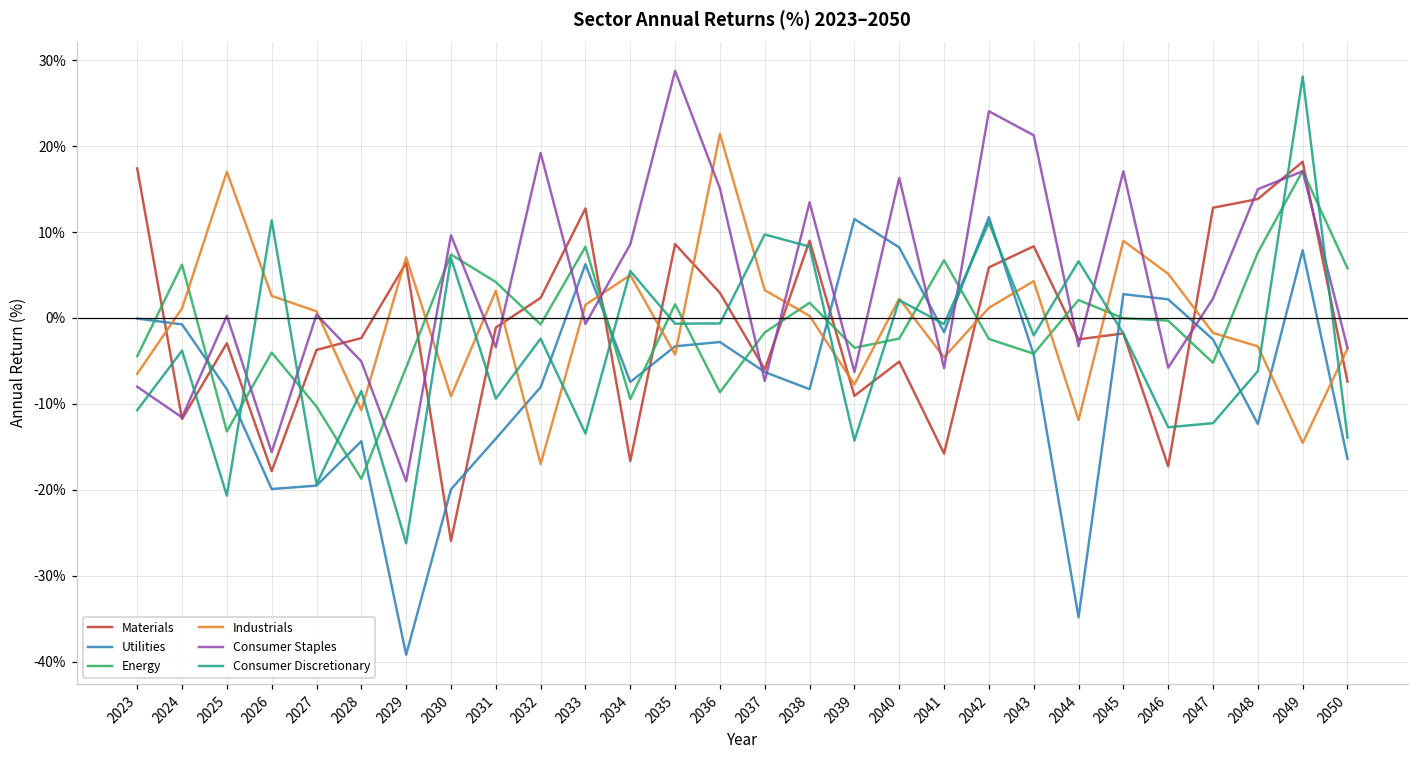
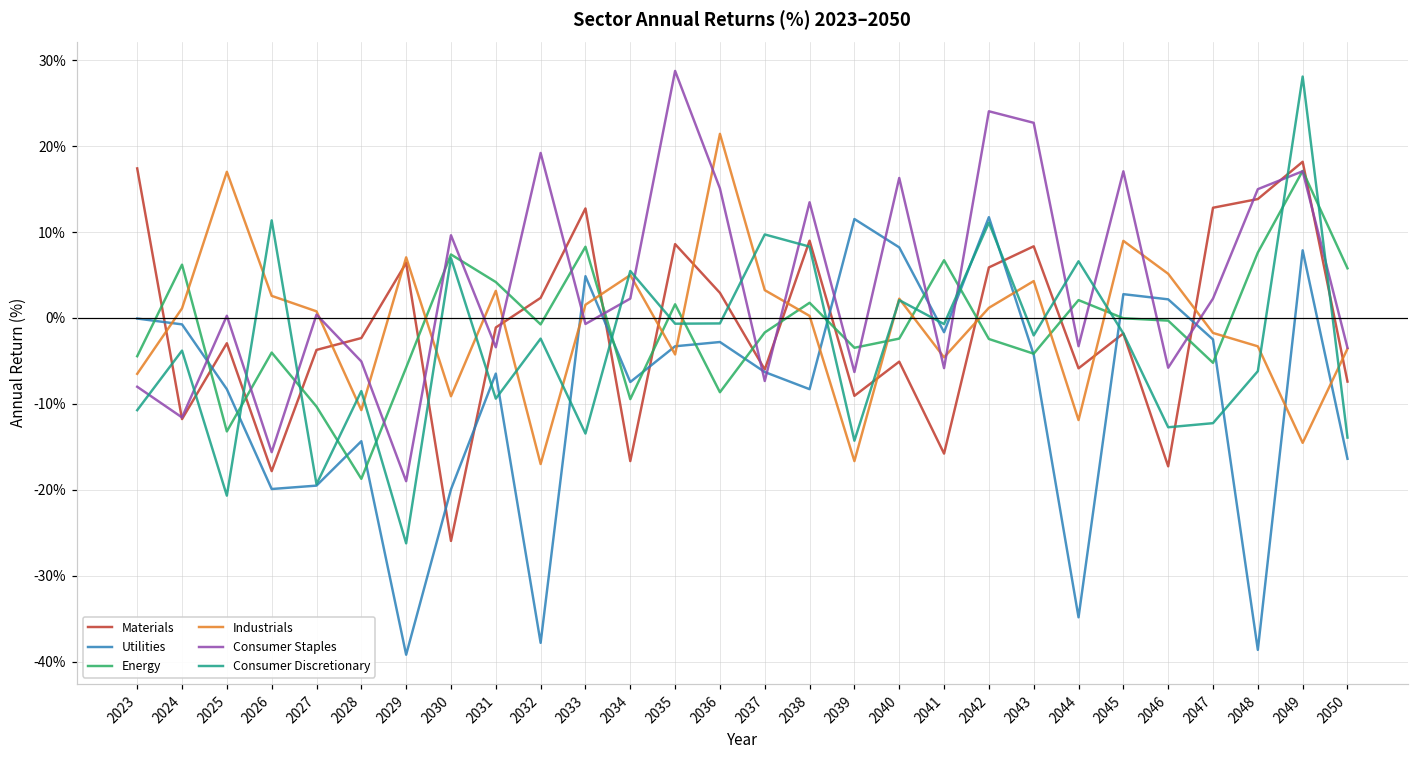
  {
    "Materials": {
      "2023": "17%",
      "2025": "-3%",
      "2026": "-18%",
      "2027": "-4%",
      "2028": "-2%",
      "2029": "6%",
      "2030": "-26%",
      "2031": "-1%",
      "2032": "2%",
      "2033": "13%",
      "2034": "-17%",
      "2035": "9%",
      "2036": "3%",
      "2038": "9%",
      "2039": "-9%",
      "2040": "-5%",
      "2041": "-16%",
      "2042": "6%",
      "2043": "8%",
-     "2044": "-2%",
+     "2044": "-6%",
      "2046": "-17%",
      "2047": "13%",
      "2048": "14%",
      "2049": "18%",
      "2050": "-7%"
    },
    "Utilities": {
      "2023": "0%",
      "2024": "-1%",
      "2025": "-8%",
      "2026": "-20%",
      "2028": "-14%",
      "2029": "-39%",
      "2030": "-20%",
-     "2031": "-14%",
-     "2032": "-8%",
-     "2033": "6%",
+     "2031": "-6%",
+     "2032": "-38%",
+     "2033": "5%",
      "2034": "-7%",
      "2035": "-3%",
      "2036": "-3%",
      "2038": "-8%",
      "2039": "12%",
      "2040": "8%",
      "2041": "-2%",
      "2042": "12%",
      "2044": "-35%",
      "2045": "3%",
      "2046": "2%",
      "2047": "-3%",
-     "2048": "-12%",
+     "2048": "-39%",
      "2049": "8%",
      "2050": "-16%"
    },
    "Industrials": {
      "2023": "-6%",
      "2024": "1%",
      "2025": "17%",
      "2026": "3%",
      "2027": "1%",
      "2028": "-11%",
      "2029": "7%",
      "2030": "-9%",
      "2031": "3%",
      "2032": "-17%",
      "2033": "2%",
      "2034": "5%",
      "2035": "-4%",
      "2036": "21%",
      "2037": "3%",
      "2038": "0%",
-     "2039": "-8%",
+     "2039": "-17%",
      "2041": "-5%",
      "2042": "1%",
      "2043": "4%",
      "2044": "-12%",
      "2045": "9%",
      "2046": "5%",
      "2047": "-2%",
      "2048": "-3%",
      "2049": "-15%"
    },
    "Consumer Staples": {
      "2023": "-8%",
      "2025": "0%",
      "2026": "-16%",
      "2027": "0%",
      "2028": "-5%",
      "2029": "-19%",
      "2030": "10%",
      "2031": "-3%",
      "2032": "19%",
      "2033": "-1%",
-     "2034": "9%",
+     "2034": "2%",
      "2035": "29%",
      "2036": "15%",
      "2037": "-7%",
      "2038": "13%",
      "2039": "-6%",
      "2040": "16%",
      "2041": "-6%",
      "2042": "24%",
-     "2043": "21%",
+     "2043": "23%",
      "2044": "-3%",
      "2045": "17%",
      "2046": "-6%",
      "2047": "2%",
      "2048": "15%"
    }
  }
